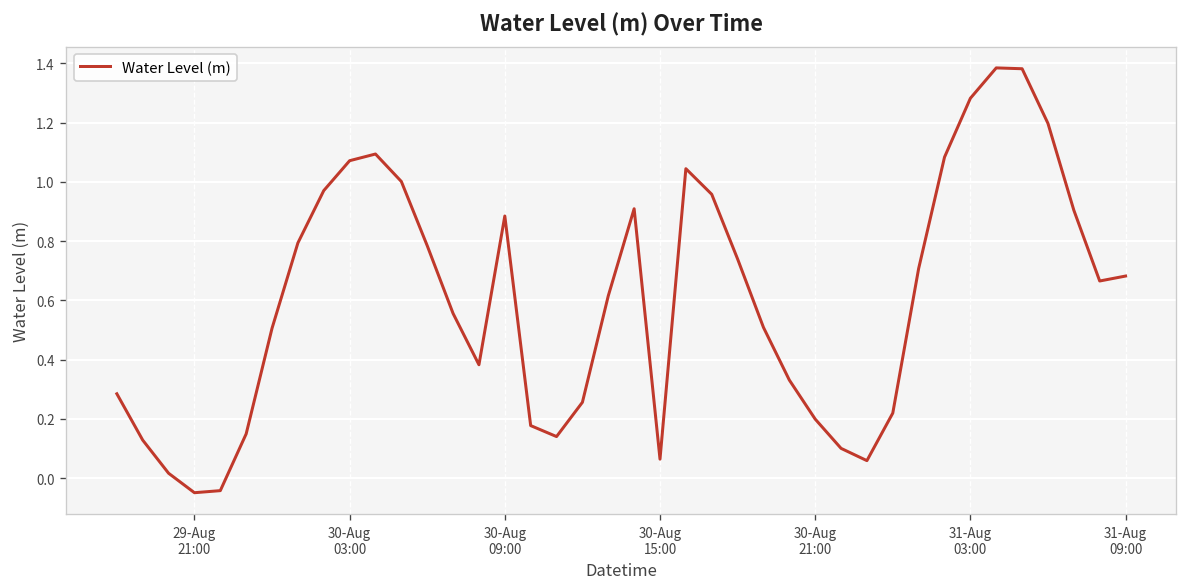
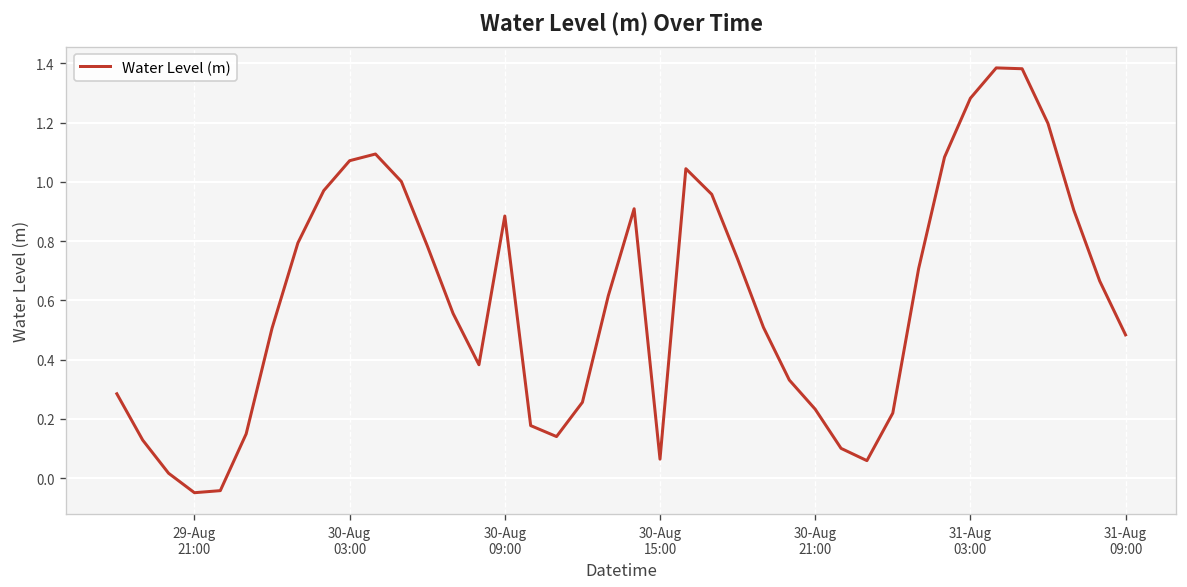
  {
    "29-Aug 21:00": -0.05,
    "30-Aug 03:00": 1.07,
    "30-Aug 09:00": 0.88,
    "30-Aug 15:00": 0.06,
-   "30-Aug 21:00": 0.20,
+   "30-Aug 21:00": 0.23,
    "31-Aug 03:00": 1.28,
-   "31-Aug 09:00": 0.68
+   "31-Aug 09:00": 0.48
  }
